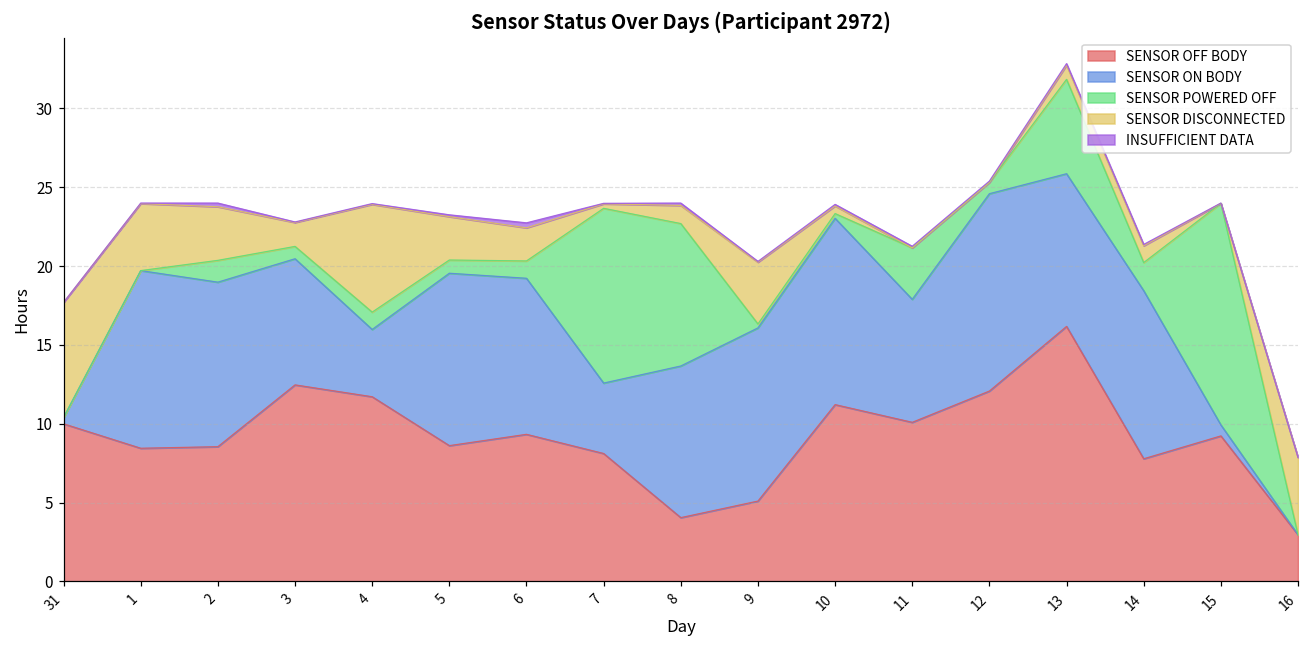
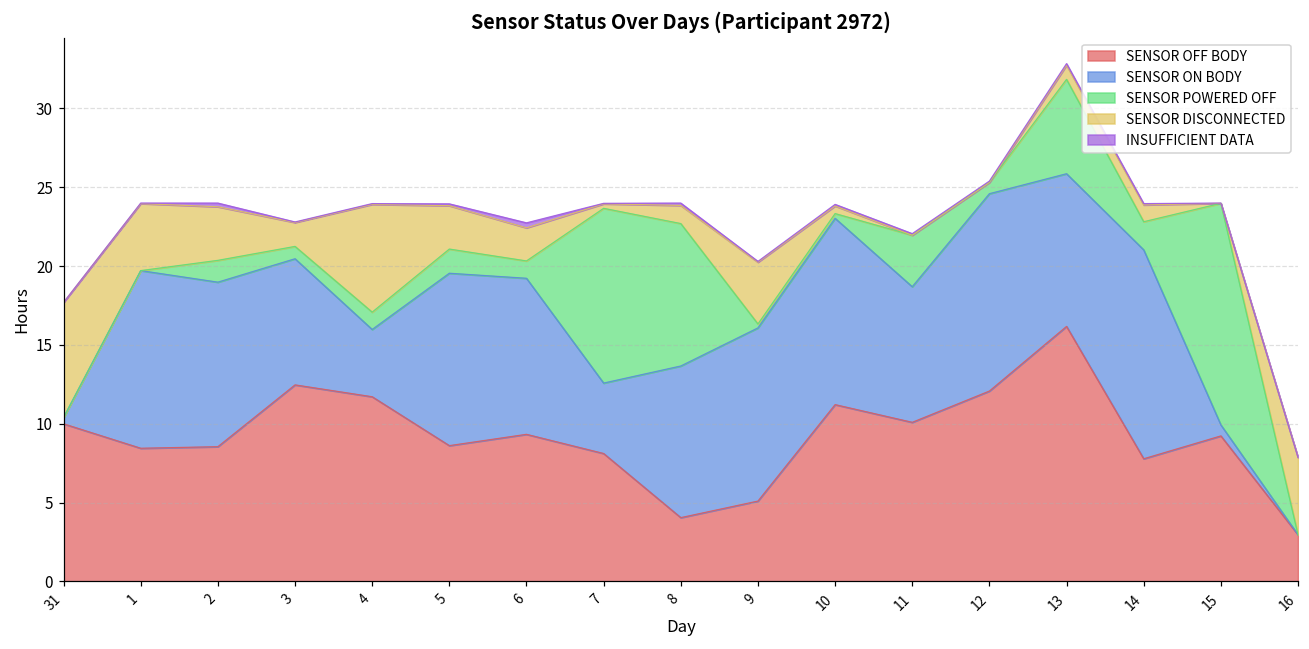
  {
    "SENSOR OFF BODY": {
      "31": 10.0,
      "1": 8.5,
      "2": 8.6,
      "3": 12.5,
      "4": 11.7,
      "5": 8.6,
      "6": 9.3,
      "7": 8.1,
      "8": 4.1,
      "9": 5.1,
      "10": 11.2,
      "11": 10.1,
      "12": 12.1,
      "13": 16.2,
      "14": 7.8,
      "15": 9.2
    },
    "SENSOR ON BODY": {
      "2": 10.4,
      "3": 8.0,
      "4": 4.3,
      "5": 10.9,
      "6": 9.9,
      "7": 4.5,
      "8": 9.6,
      "9": 11.0,
      "10": 11.8,
-     "11": 7.8,
+     "11": 8.6,
      "12": 12.5,
      "13": 9.7,
-     "14": 10.7,
+     "14": 13.2,
      "15": 0.7
    },
    "SENSOR POWERED OFF": {
      "2": 1.4,
      "3": 0.8,
      "4": 1.1,
-     "5": 0.8,
+     "5": 1.5,
      "6": 1.1,
      "7": 11.1,
      "8": 9.0,
      "9": 0.3,
      "10": 0.3,
      "13": 6.0,
      "14": 1.8
    },
    "SENSOR DISCONNECTED": {
      "2": 3.4,
      "6": 2.1
    },
    "INSUFFICIENT DATA": {
      "2": 0.2,
      "6": 0.3
    }
  }
